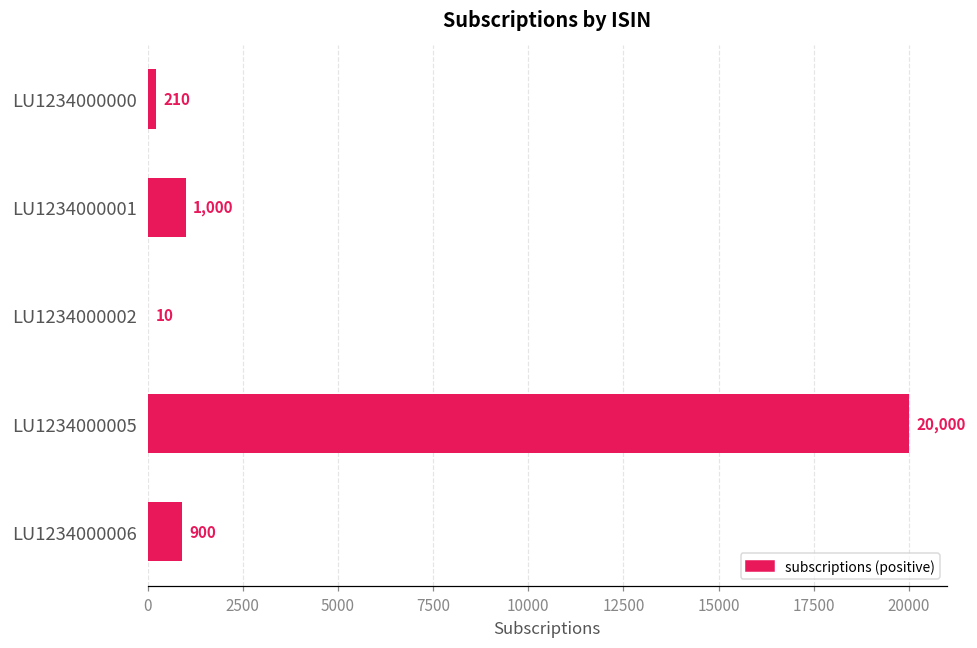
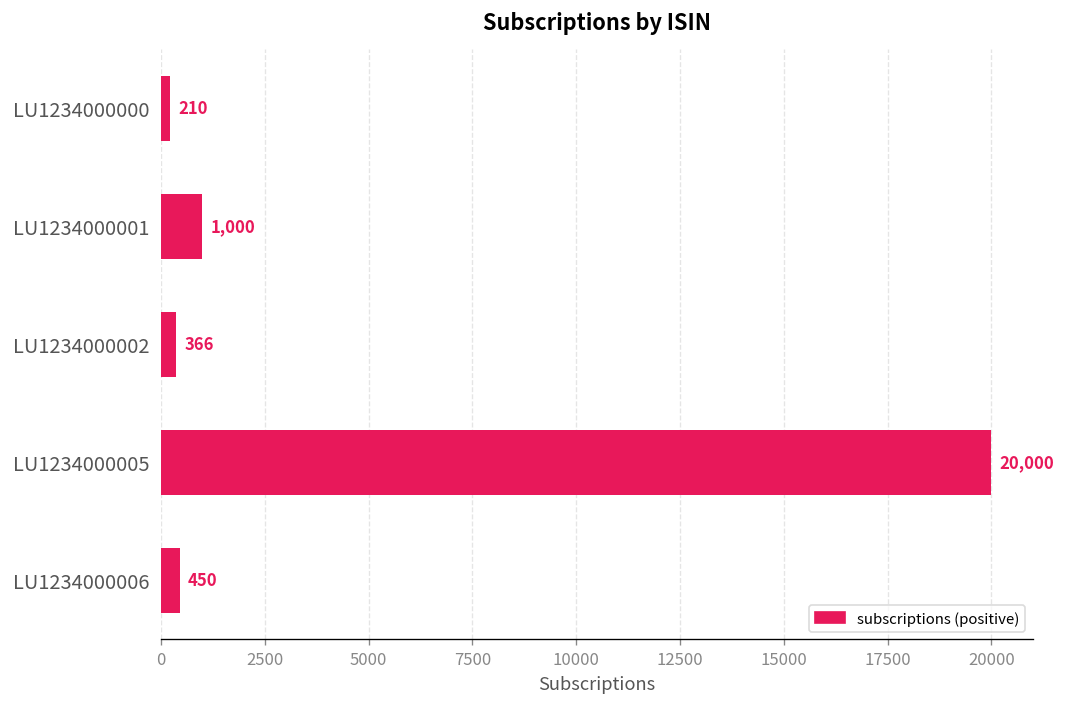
  {
    "LU1234000000": "210",
    "LU1234000001": "1,000",
-   "LU1234000002": "10",
+   "LU1234000002": "366",
    "LU1234000005": "20,000",
-   "LU1234000006": "900"
+   "LU1234000006": "450"
  }
